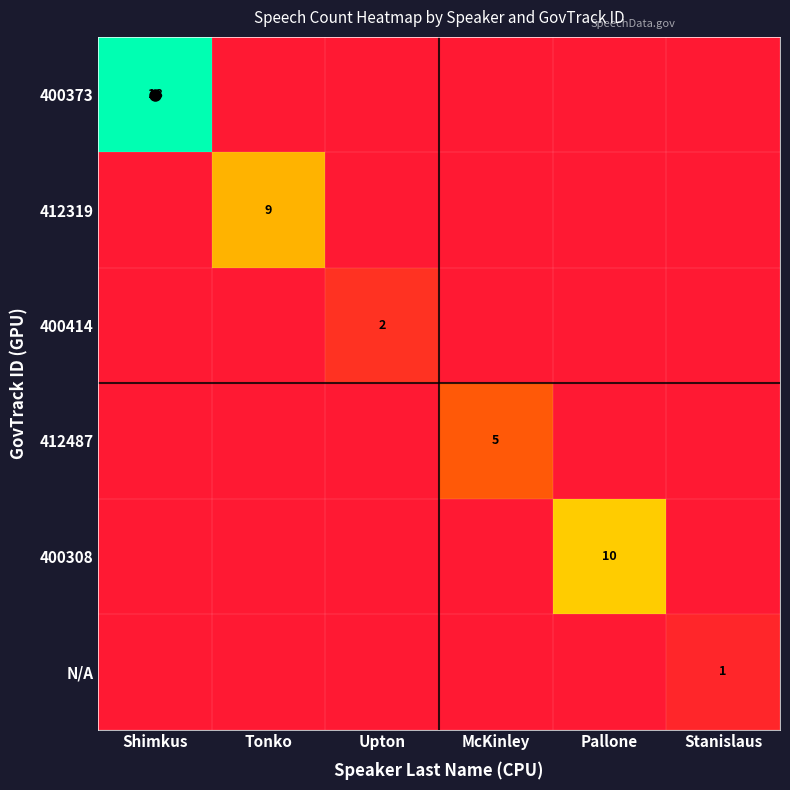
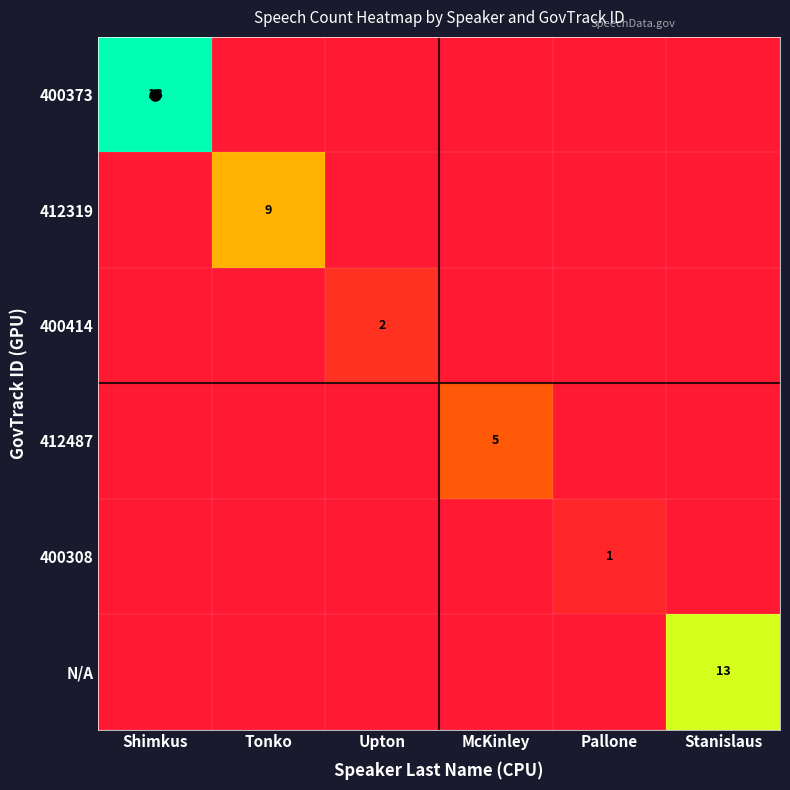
  {
    "412319": {
      "Tonko": 9
    },
    "400414": {
      "Upton": 2
    },
    "412487": {
      "McKinley": 5
    },
    "400308": {
-     "Pallone": 10
+     "Pallone": 1
    },
    "N/A": {
-     "Stanislaus": 1
+     "Stanislaus": 13
    }
  }
